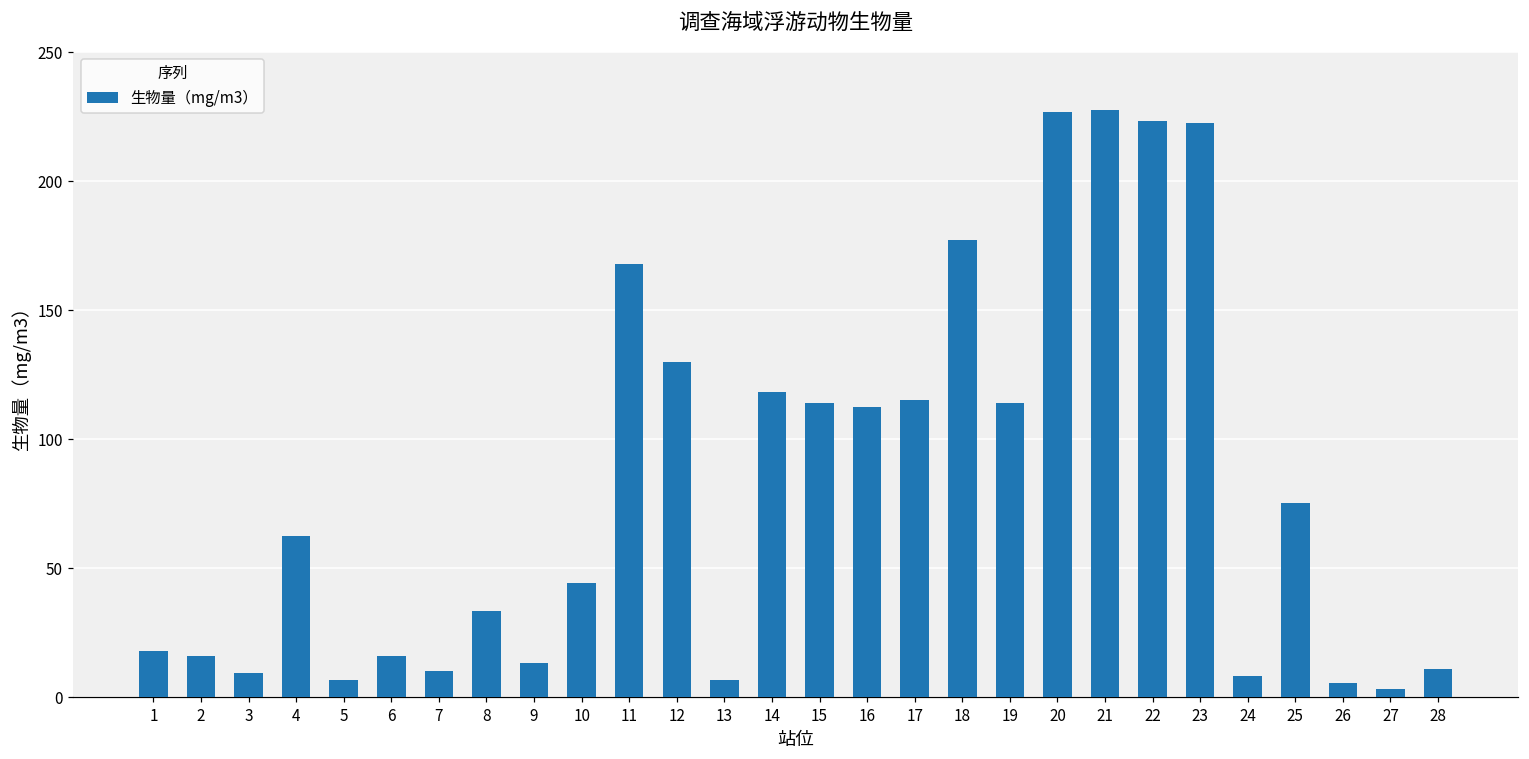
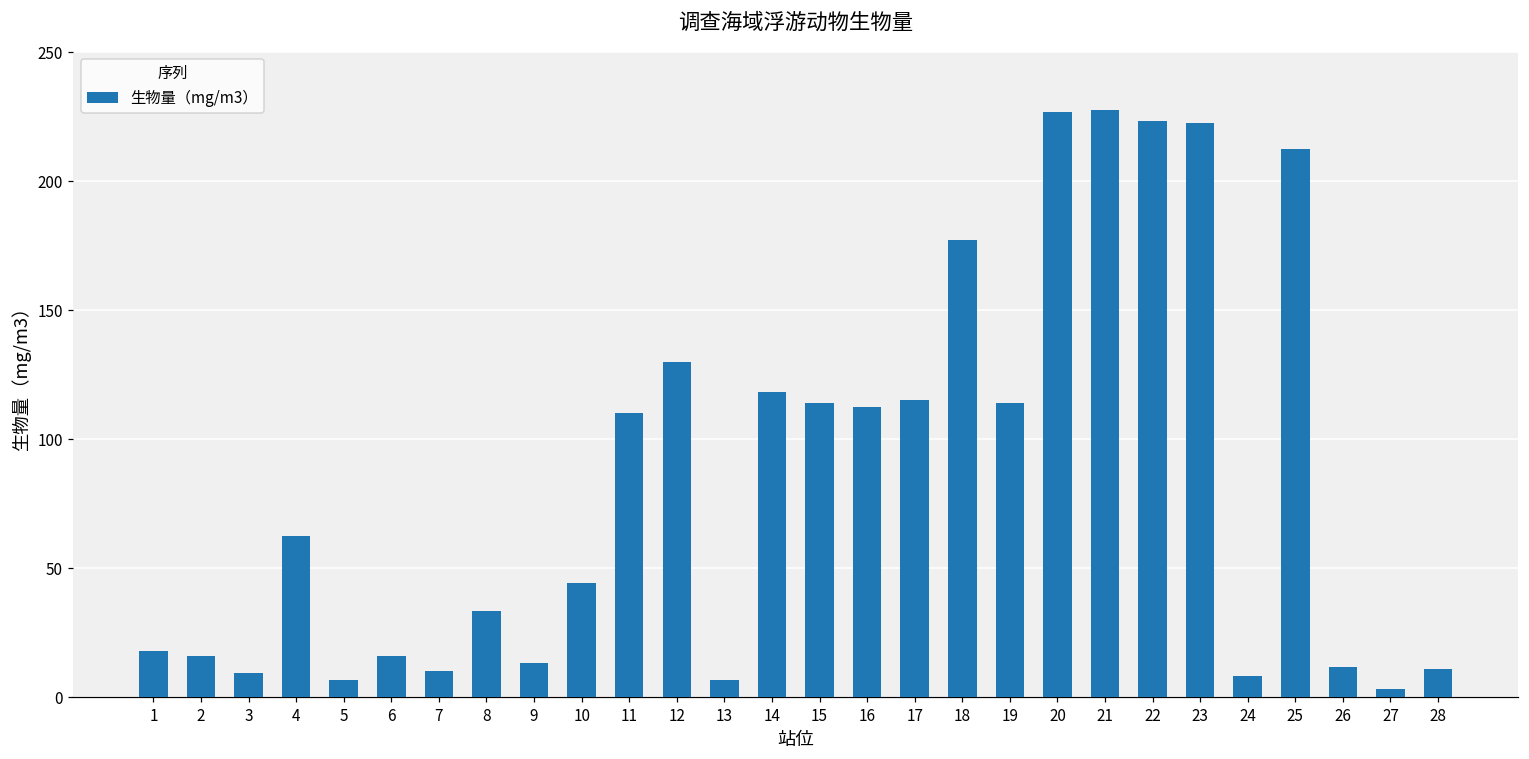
  {
    "1": 18,
    "2": 16,
    "3": 9,
    "4": 62,
    "5": 7,
    "6": 16,
    "7": 10,
    "8": 33,
    "9": 13,
    "10": 44,
-   "11": 168,
+   "11": 110,
    "12": 130,
    "13": 7,
    "14": 118,
    "15": 114,
    "16": 113,
    "17": 115,
    "18": 177,
    "19": 114,
    "20": 227,
    "21": 228,
    "22": 223,
    "23": 223,
    "24": 8,
-   "25": 75,
-   "26": 6,
+   "25": 213,
+   "26": 12,
    "27": 3,
    "28": 11
  }
